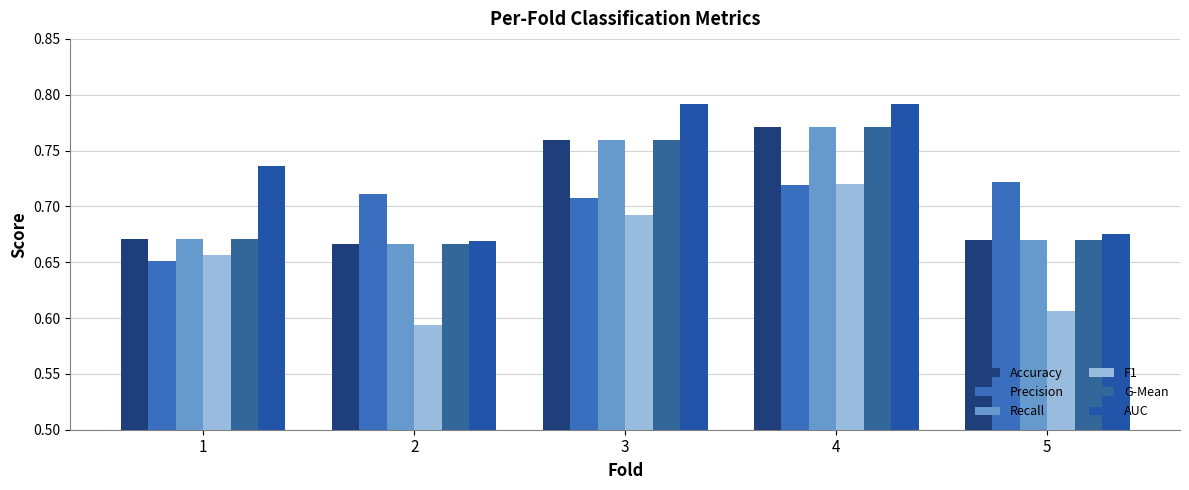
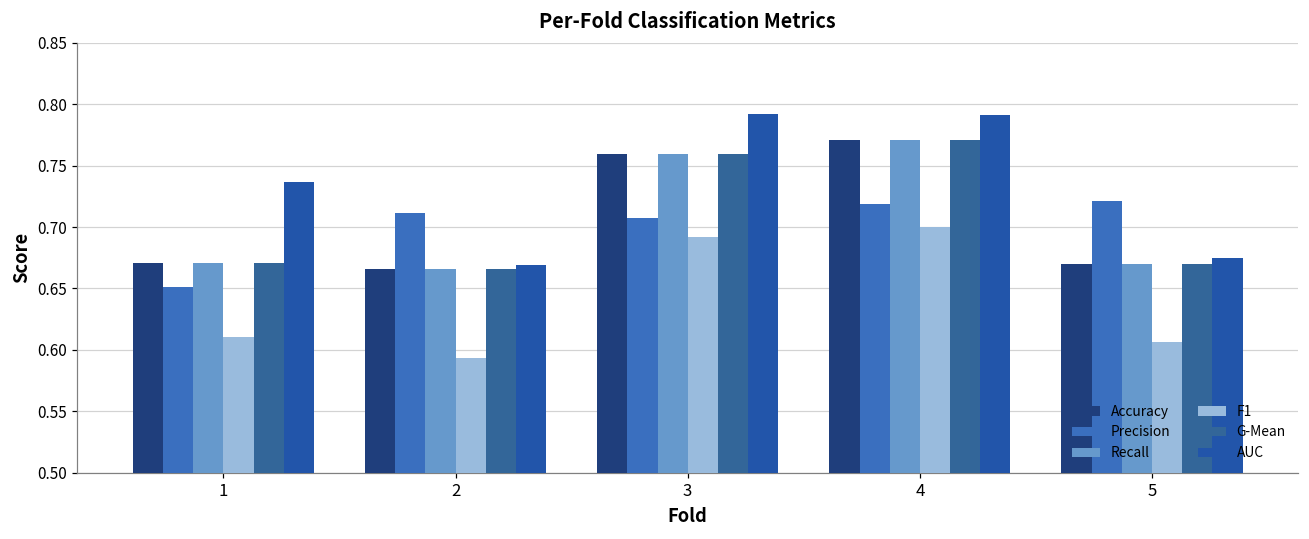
  {
    "Recall": {
      "1": 0.671,
      "2": 0.666,
      "3": 0.760,
      "4": 0.771,
      "5": 0.670
    },
    "F1": {
-     "1": 0.656,
+     "1": 0.611,
      "2": 0.594,
      "3": 0.692,
-     "4": 0.720,
+     "4": 0.700,
      "5": 0.606
    }
  }
